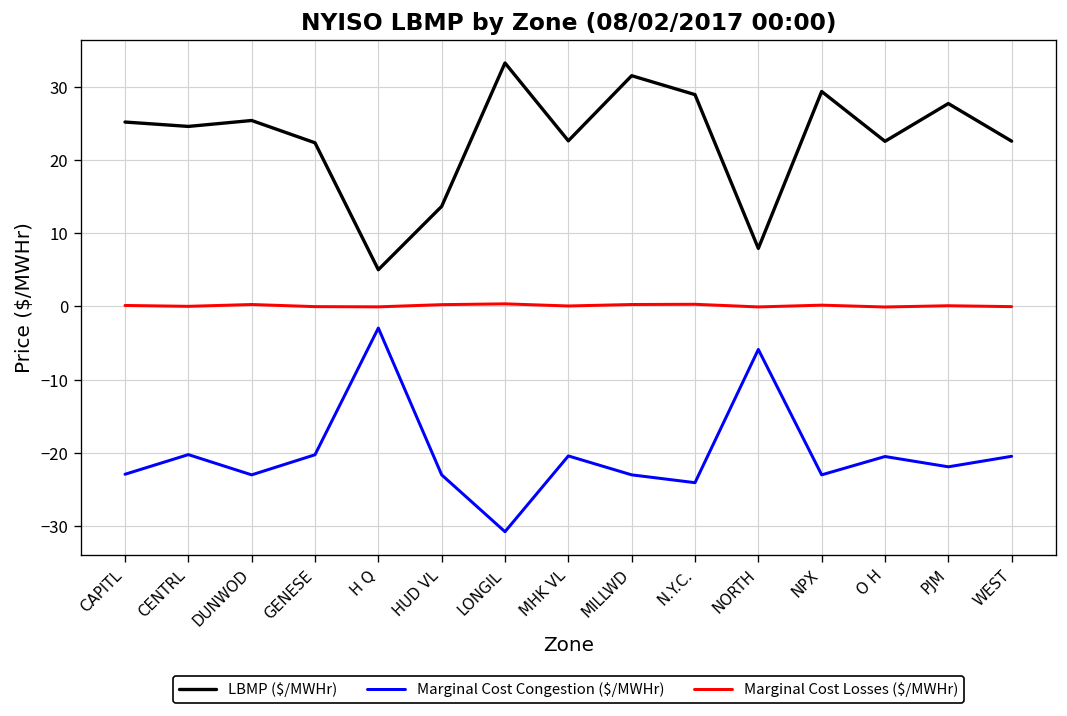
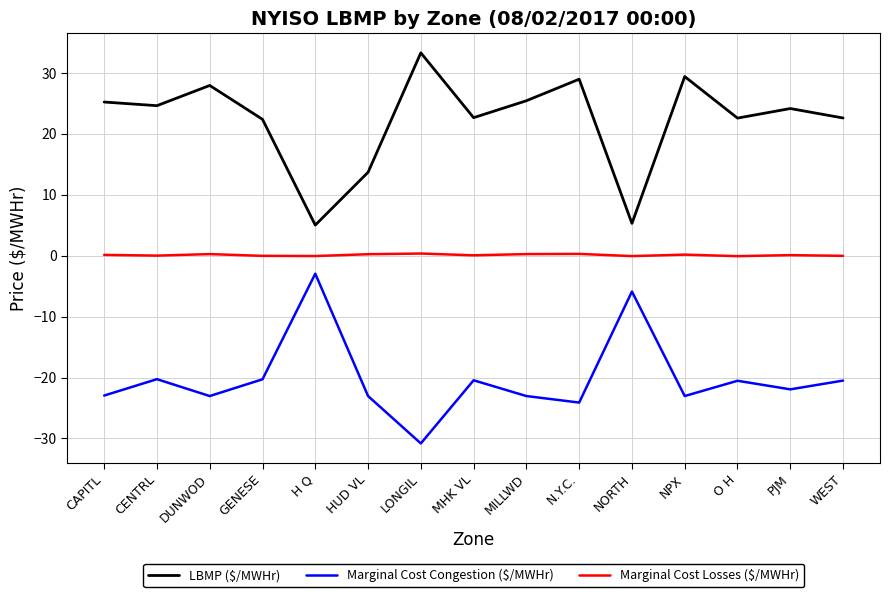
  {
    "LBMP ($/MWHr)": {
      "CAPITL": 25,
      "CENTRL": 25,
-     "DUNWOD": 25,
+     "DUNWOD": 28,
      "GENESE": 22,
      "H Q": 5,
      "HUD VL": 14,
      "LONGIL": 33,
      "MHK VL": 23,
-     "MILLWD": 32,
+     "MILLWD": 25,
      "N.Y.C.": 29,
-     "NORTH": 8,
+     "NORTH": 5,
      "NPX": 29,
      "O H": 23,
-     "PJM": 28,
+     "PJM": 24,
      "WEST": 23
    },
    "Marginal Cost Congestion ($/MWHr)": {
      "CAPITL": -23,
      "CENTRL": -20,
      "DUNWOD": -23,
      "GENESE": -20,
      "H Q": -3,
      "HUD VL": -23,
      "LONGIL": -31,
      "MHK VL": -20,
      "MILLWD": -23,
      "N.Y.C.": -24,
      "NORTH": -6,
      "NPX": -23,
      "O H": -21,
      "PJM": -22,
      "WEST": -21
    },
    "Marginal Cost Losses ($/MWHr)": {
      "CAPITL": 0,
      "CENTRL": 0,
      "DUNWOD": 0,
      "GENESE": 0,
      "H Q": 0,
      "HUD VL": 0,
      "LONGIL": 0,
      "MHK VL": 0,
      "MILLWD": 0,
      "N.Y.C.": 0,
      "NORTH": 0,
      "NPX": 0,
      "O H": 0,
      "PJM": 0,
      "WEST": 0
    }
  }
